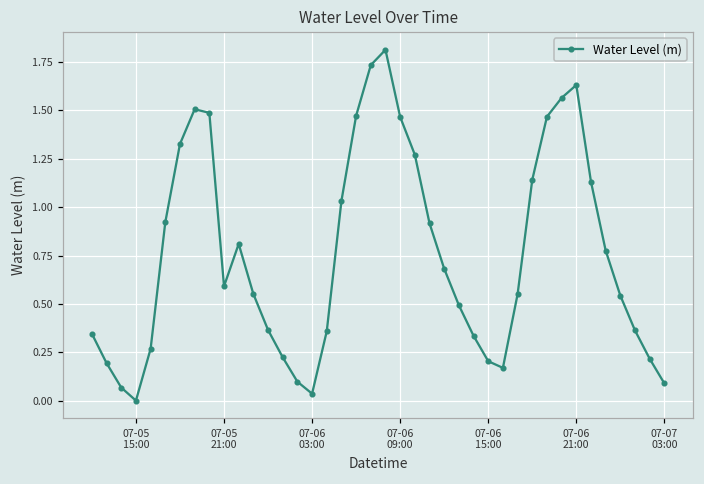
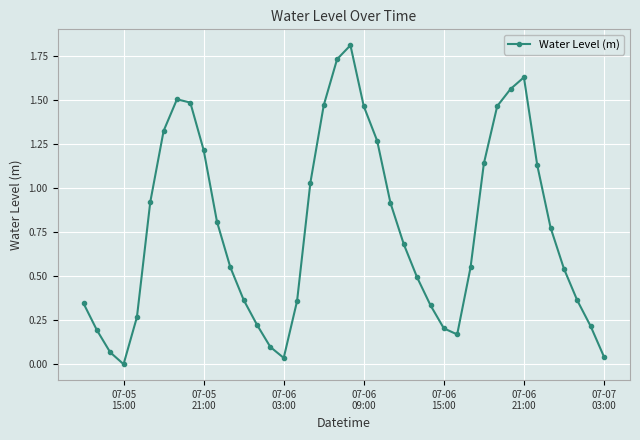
  {
    "07-05 15:00": 0.00,
-   "07-05 21:00": 0.59,
+   "07-05 21:00": 1.22,
    "07-06 03:00": 0.04,
    "07-06 09:00": 1.47,
    "07-06 15:00": 0.20,
    "07-06 21:00": 1.63,
-   "07-07 03:00": 0.09
+   "07-07 03:00": 0.04
  }
